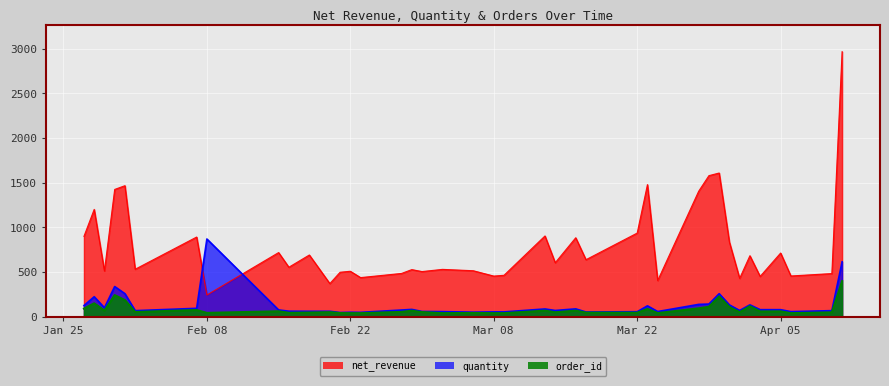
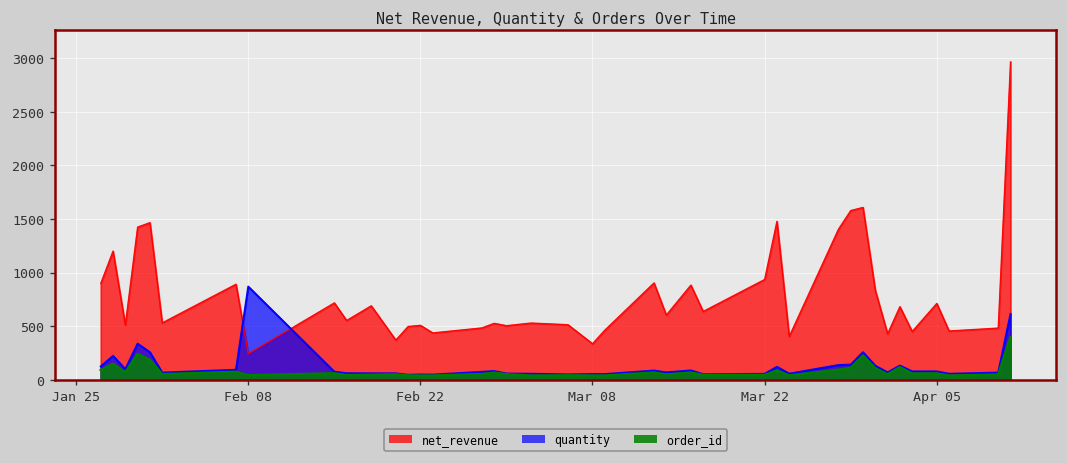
  {
    "net_revenue": {
      "Feb 08": 200,
      "Feb 22": 500,
-     "Mar 08": 500,
+     "Mar 08": 300,
      "Mar 22": 900,
      "Apr 05": 700
    },
    "quantity": {
      "Feb 08": 900
    },
    "order_id": {
      "Feb 08": 0
    }
  }
